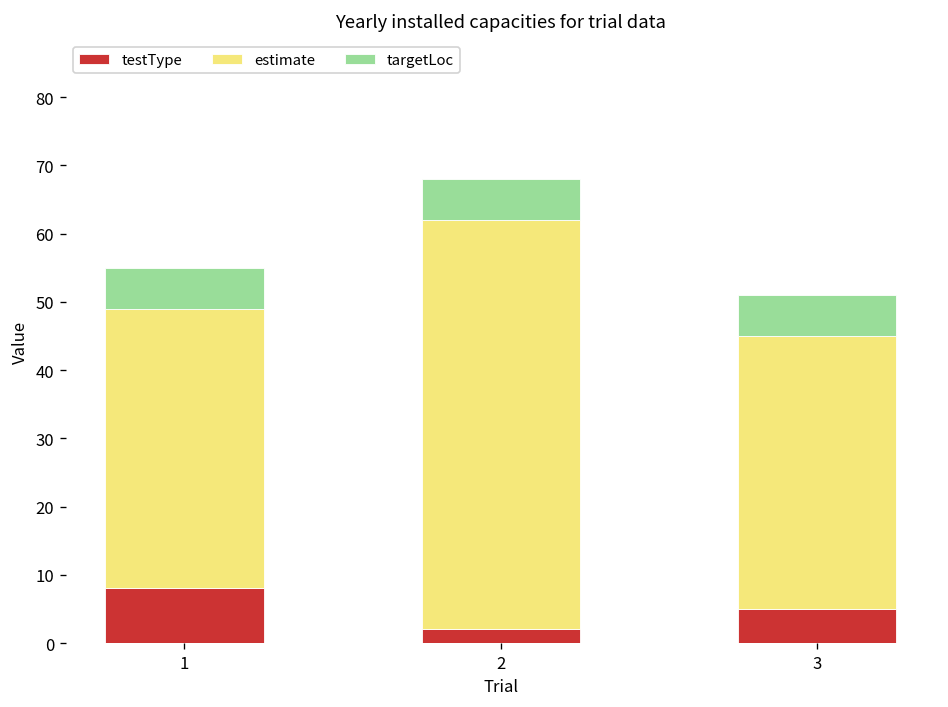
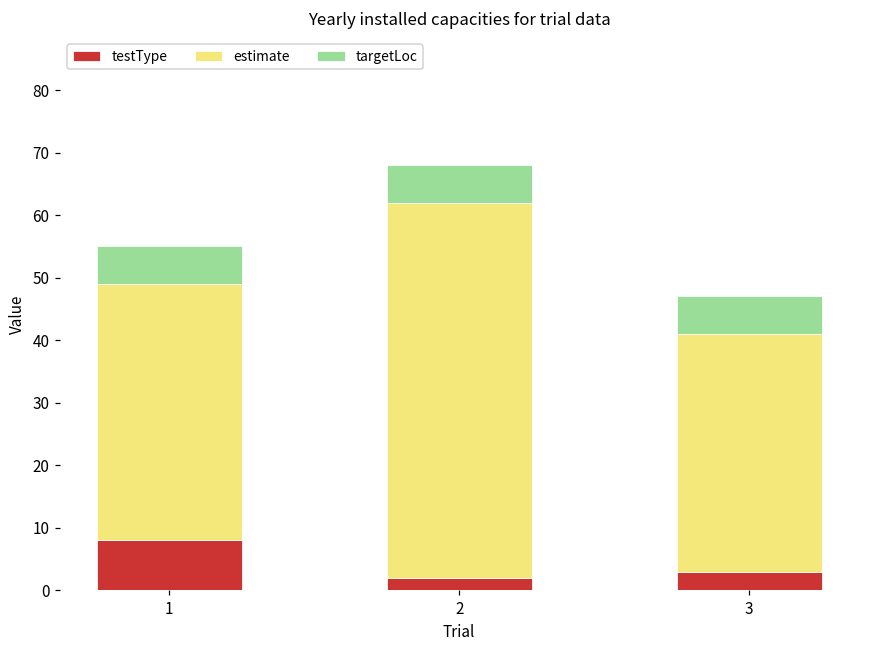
  {
    "testType": {
      "1": 8,
      "2": 2,
-     "3": 5
+     "3": 3
    },
    "estimate": {
      "1": 41,
      "2": 60,
-     "3": 40
+     "3": 38
    },
    "targetLoc": {
      "1": 6,
      "2": 6,
      "3": 6
    }
  }
